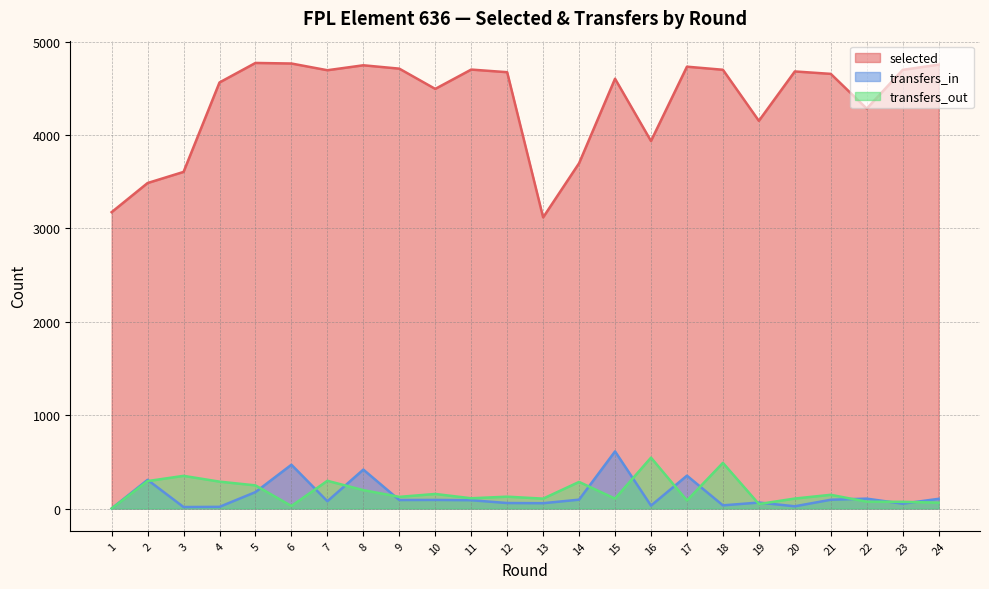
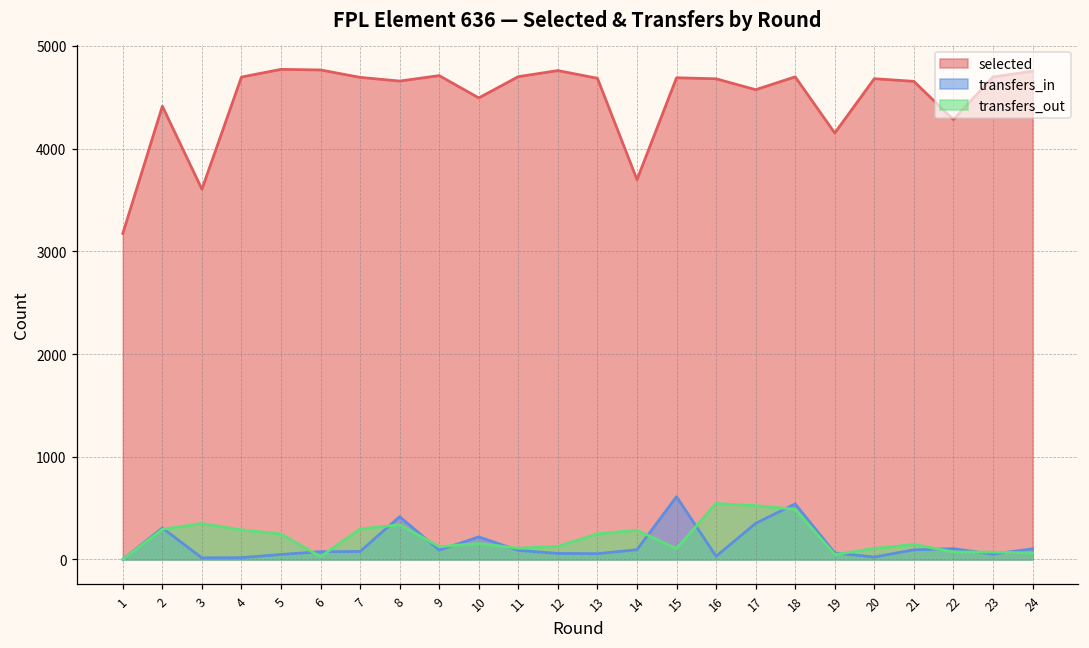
  {
    "selected": {
      "1": 3200,
-     "2": 3500,
+     "2": 4400,
      "3": 3600,
-     "4": 4600,
+     "4": 4700,
      "5": 4800,
      "6": 4800,
      "7": 4700,
-     "8": 4750,
+     "8": 4660,
      "9": 4700,
      "10": 4500,
      "11": 4700,
-     "12": 4700,
-     "13": 3100,
+     "12": 4800,
+     "13": 4700,
      "14": 3700,
-     "15": 4600,
-     "16": 3900,
-     "17": 4700,
+     "15": 4700,
+     "16": 4700,
+     "17": 4600,
      "18": 4700,
      "19": 4200,
      "20": 4700,
      "21": 4700,
      "22": 4300
    },
    "transfers_in": {
      "3": 0,
      "4": 0,
-     "5": 200,
-     "6": 500,
+     "5": 0,
+     "6": 100,
      "7": 100,
      "8": 400,
      "9": 100,
-     "10": 100,
+     "10": 200,
      "12": 100,
      "13": 100,
      "14": 100,
      "15": 600,
      "16": 0,
      "17": 400,
-     "18": 0,
+     "18": 500,
      "20": 0,
      "21": 100,
      "22": 100,
      "24": 100
    },
    "transfers_out": {
      "3": 400,
      "4": 300,
      "5": 200,
      "6": 0,
      "7": 300,
-     "8": 200,
+     "8": 300,
      "9": 100,
      "10": 200,
      "12": 100,
-     "13": 100,
+     "13": 300,
      "14": 300,
      "15": 100,
      "16": 500,
-     "17": 100,
+     "17": 500,
      "18": 500,
      "20": 100,
      "21": 100,
      "22": 100,
      "24": 100
    }
  }
